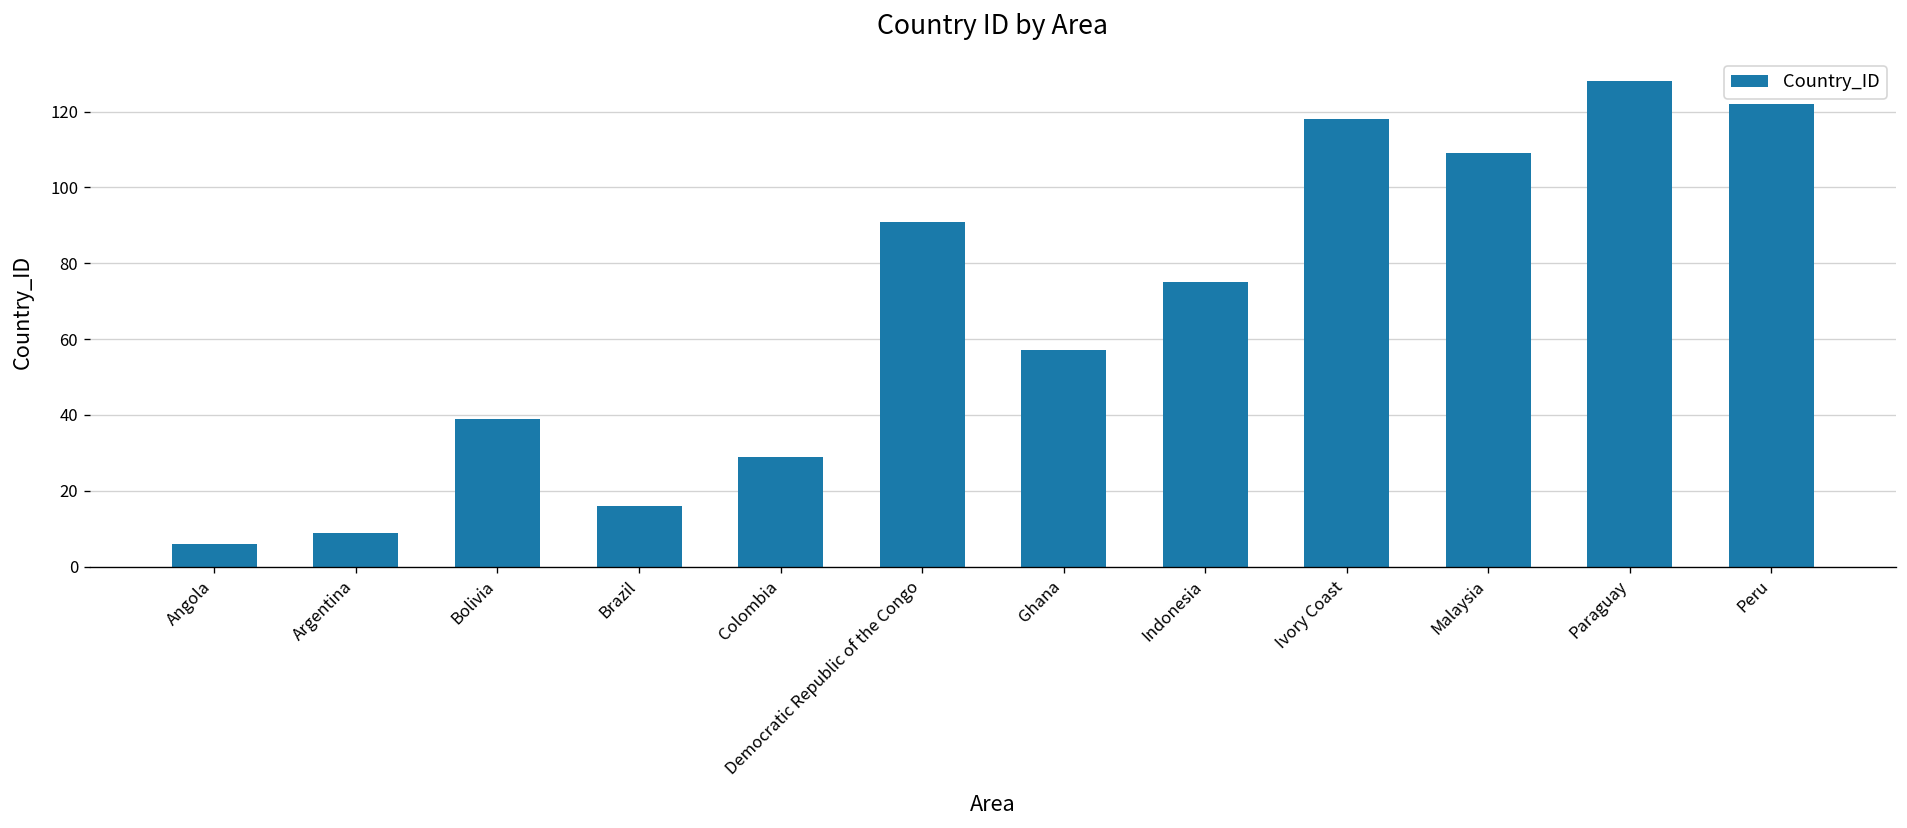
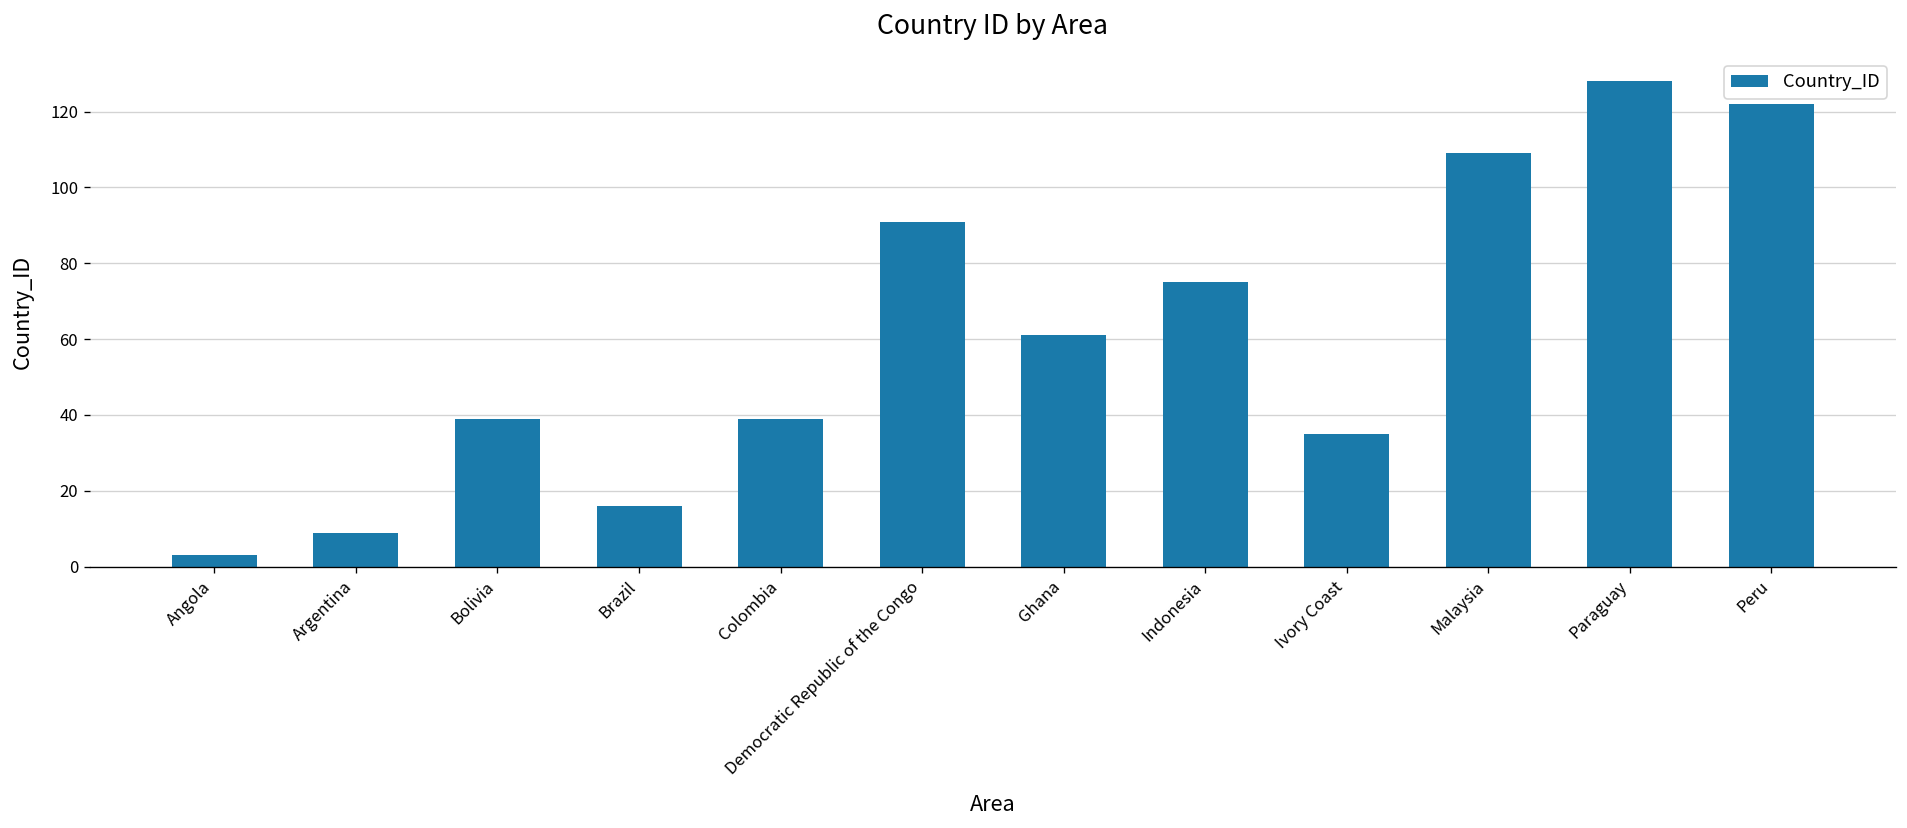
  {
-   "Angola": 6,
+   "Angola": 3,
    "Argentina": 9,
    "Bolivia": 39,
    "Brazil": 16,
-   "Colombia": 29,
+   "Colombia": 39,
    "Democratic Republic of the Congo": 91,
-   "Ghana": 57,
+   "Ghana": 61,
    "Indonesia": 75,
-   "Ivory Coast": 118,
+   "Ivory Coast": 35,
    "Malaysia": 109,
    "Paraguay": 128,
    "Peru": 122
  }
